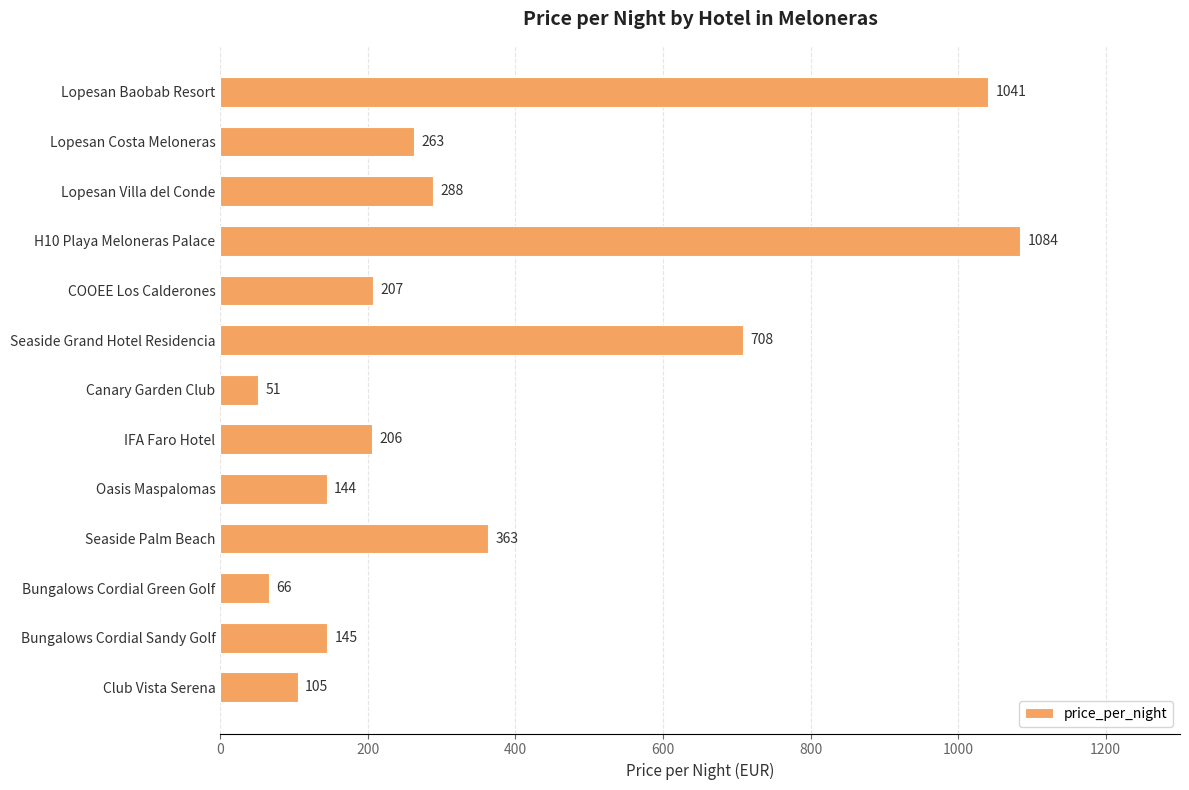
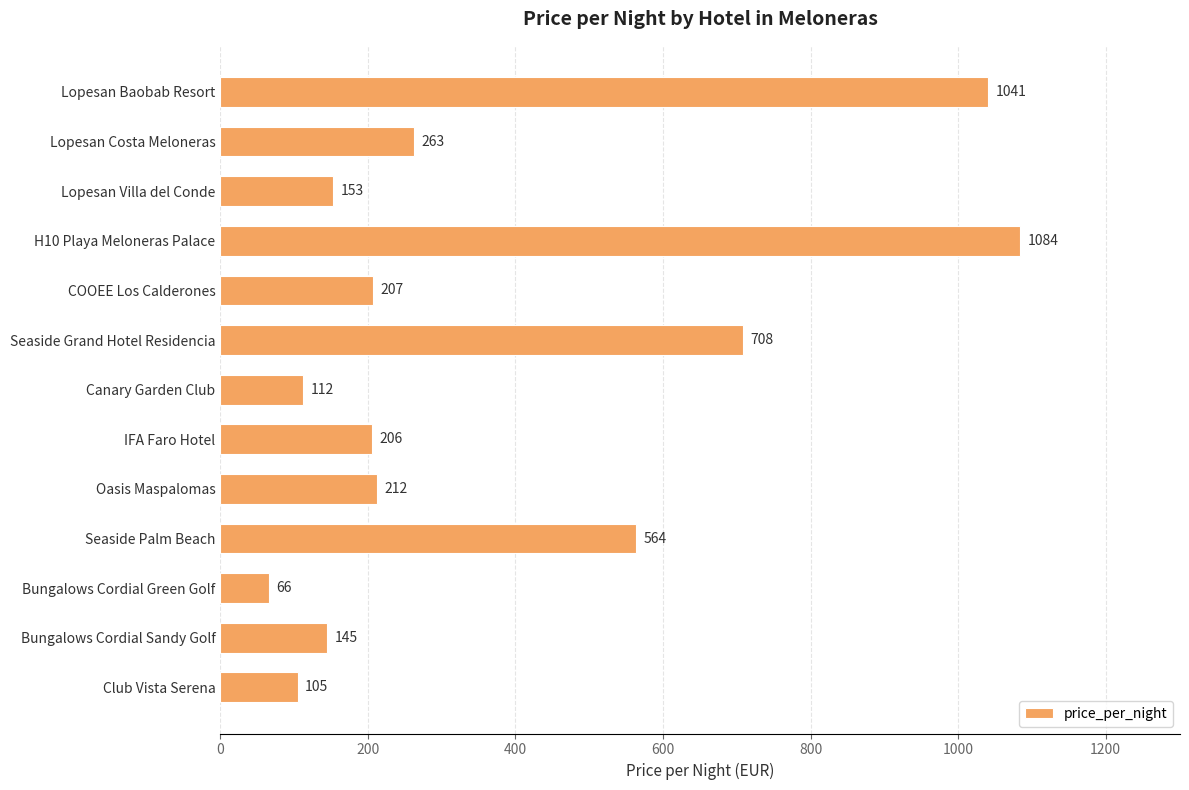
  {
    "Lopesan Baobab Resort": 1041,
    "Lopesan Costa Meloneras": 263,
-   "Lopesan Villa del Conde": 288,
+   "Lopesan Villa del Conde": 153,
    "H10 Playa Meloneras Palace": 1084,
    "COOEE Los Calderones": 207,
    "Seaside Grand Hotel Residencia": 708,
-   "Canary Garden Club": 51,
+   "Canary Garden Club": 112,
    "IFA Faro Hotel": 206,
-   "Oasis Maspalomas": 144,
-   "Seaside Palm Beach": 363,
+   "Oasis Maspalomas": 212,
+   "Seaside Palm Beach": 564,
    "Bungalows Cordial Green Golf": 66,
    "Bungalows Cordial Sandy Golf": 145,
    "Club Vista Serena": 105
  }
